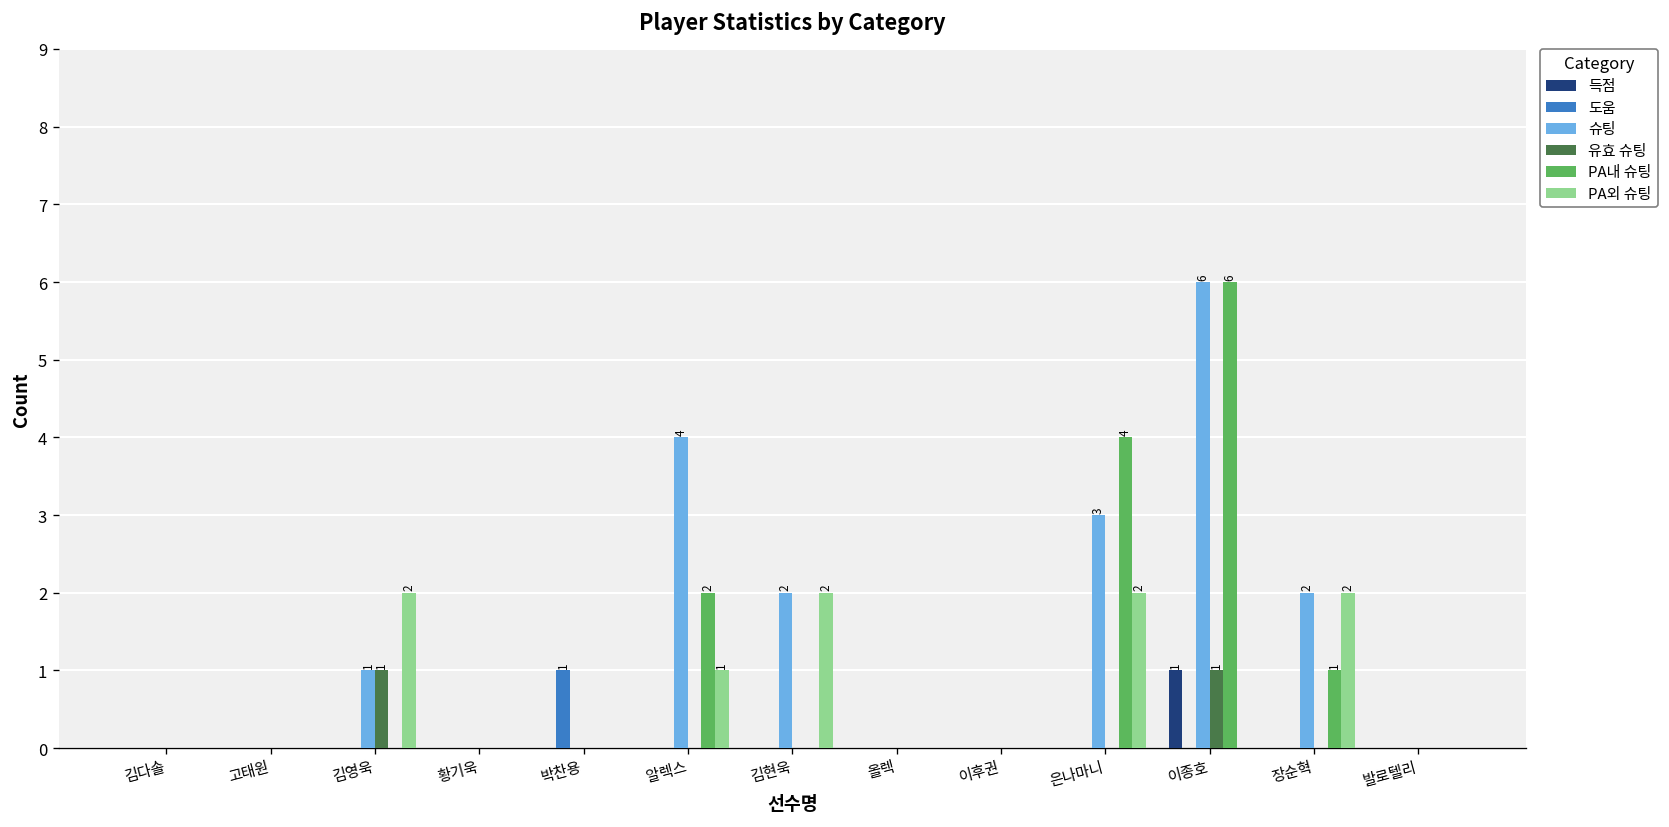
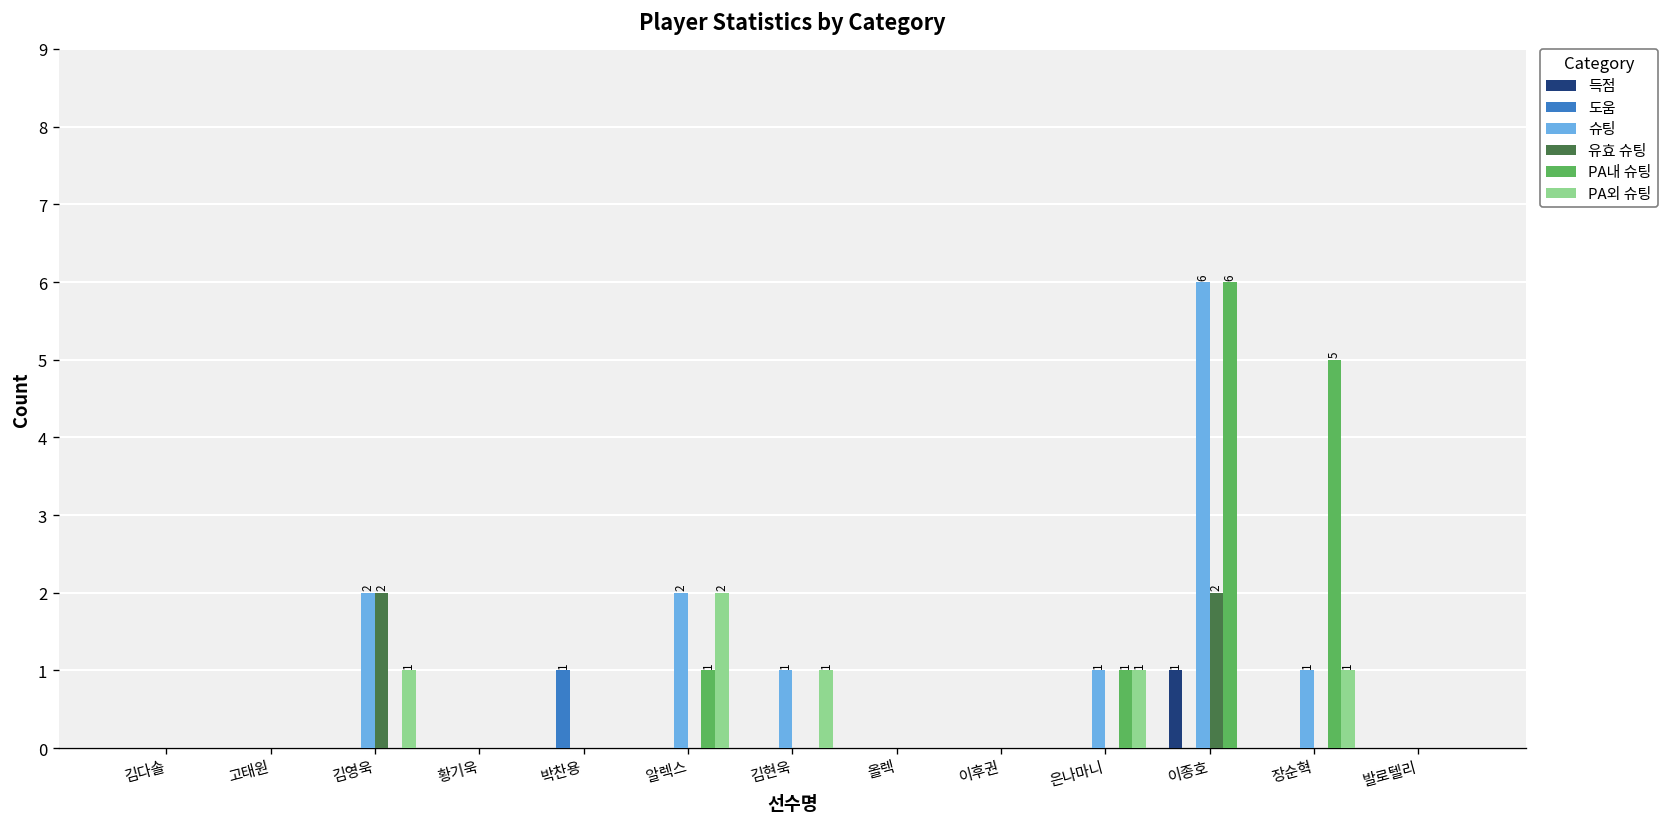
  {
    "득점": {
      "이종호": 1
    },
    "도움": {
      "박찬용": 1
    },
    "슈팅": {
-     "김영욱": 1,
-     "알렉스": 4,
-     "김현욱": 2,
-     "은나마니": 3,
+     "김영욱": 2,
+     "알렉스": 2,
+     "김현욱": 1,
+     "은나마니": 1,
      "이종호": 6,
-     "장순혁": 2
+     "장순혁": 1
    },
    "유효 슈팅": {
-     "김영욱": 1,
-     "이종호": 1
+     "김영욱": 2,
+     "이종호": 2
    },
    "PA내 슈팅": {
-     "알렉스": 2,
-     "은나마니": 4,
+     "알렉스": 1,
+     "은나마니": 1,
      "이종호": 6,
-     "장순혁": 1
+     "장순혁": 5
    },
    "PA외 슈팅": {
-     "김영욱": 2,
-     "알렉스": 1,
-     "김현욱": 2,
-     "은나마니": 2,
-     "장순혁": 2
+     "김영욱": 1,
+     "알렉스": 2,
+     "김현욱": 1,
+     "은나마니": 1,
+     "장순혁": 1
    }
  }
